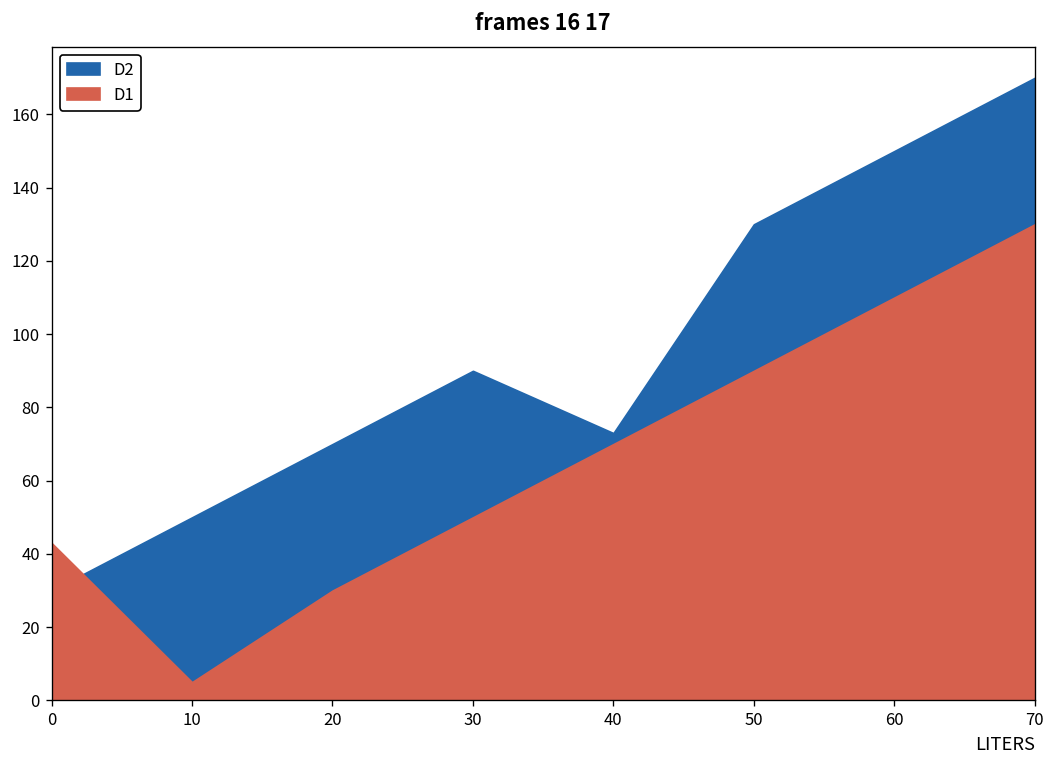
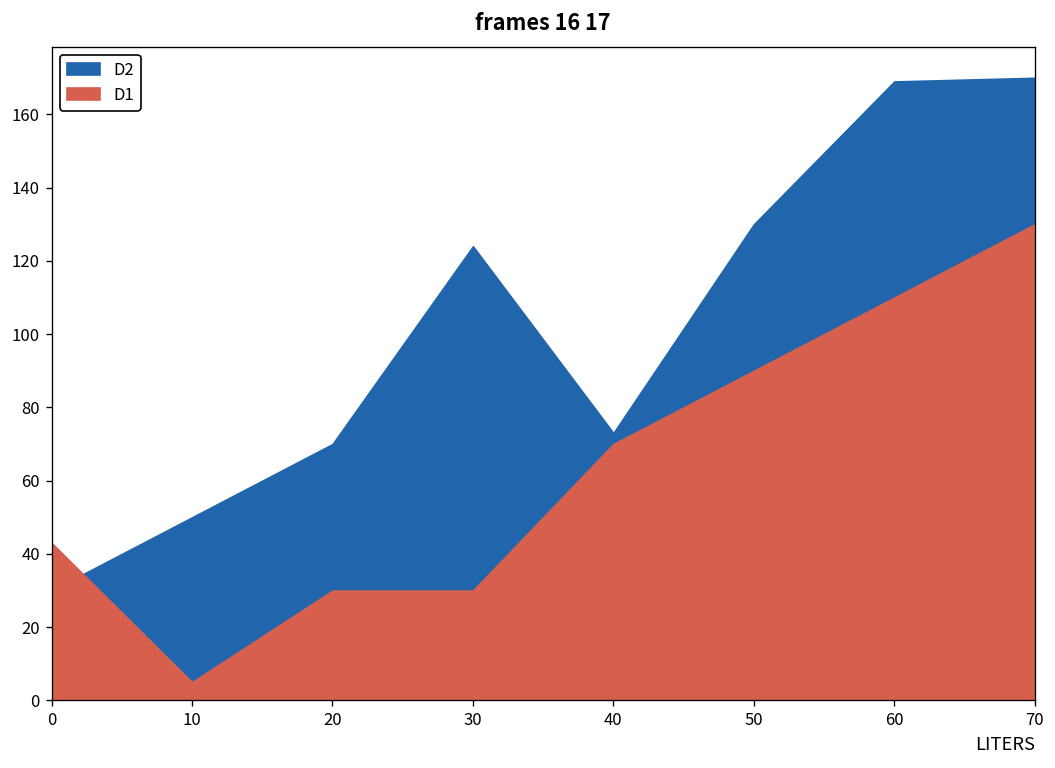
  {
    "D2": {
      "10": 50,
      "20": 70,
-     "30": 90,
+     "30": 124,
      "40": 73,
      "50": 130,
-     "60": 150,
+     "60": 169,
      "70": 170
    },
    "D1": {
      "0": 43,
      "10": 5,
      "20": 30,
-     "30": 50,
+     "30": 30,
      "40": 70,
      "50": 90,
      "60": 110,
      "70": 130
    }
  }
